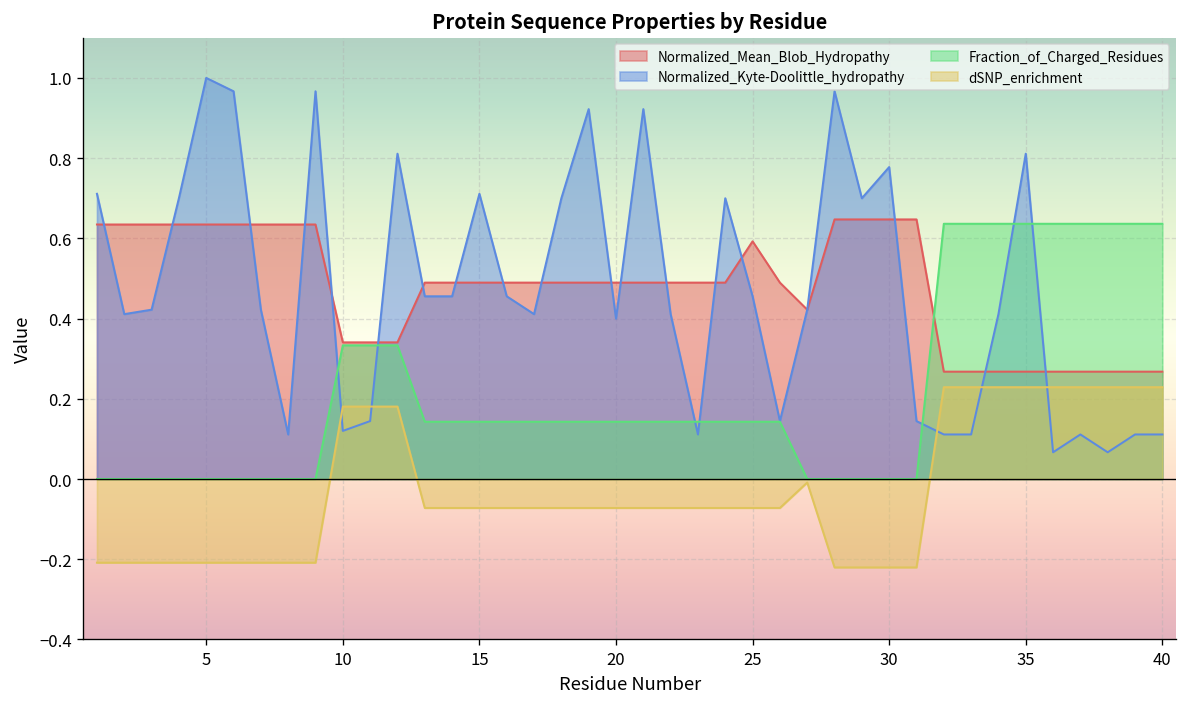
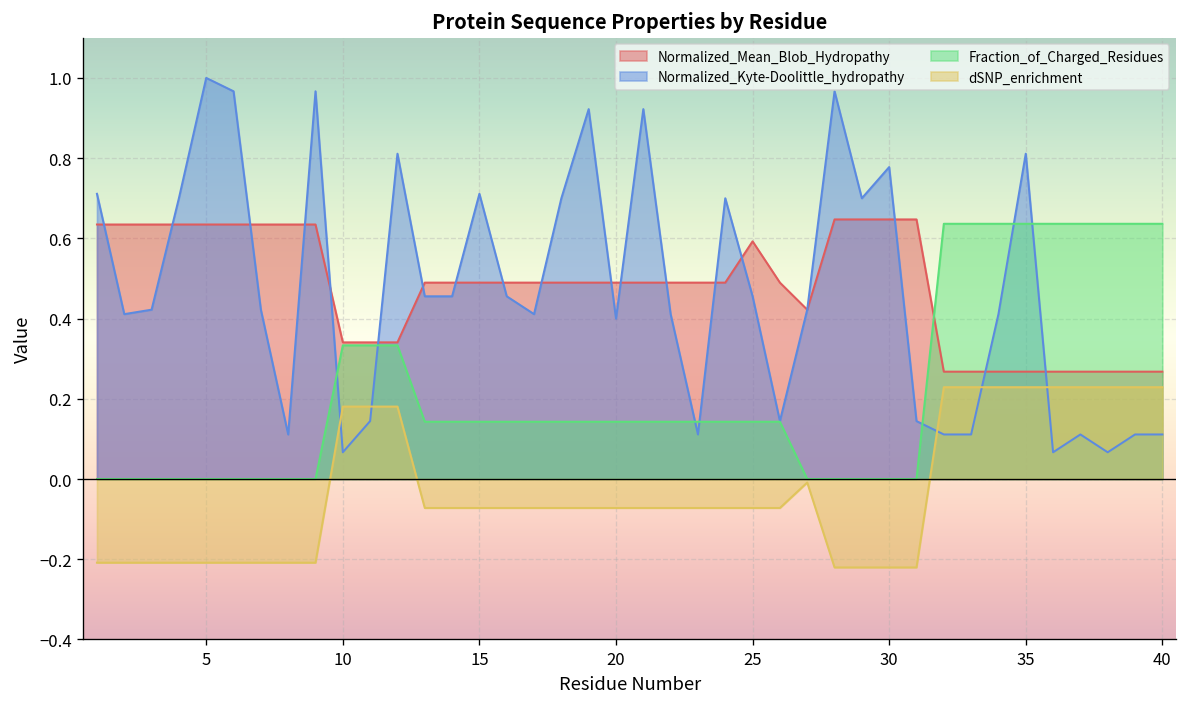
  {
    "Normalized_Mean_Blob_Hydropathy": {
      "5": 0.63,
      "15": 0.49,
      "20": 0.49,
      "25": 0.59,
      "30": 0.65,
      "35": 0.27,
      "40": 0.27
    },
    "Normalized_Kyte-Doolittle_hydropathy": {
      "5": 1.00,
-     "10": 0.12,
+     "10": 0.07,
      "15": 0.71,
      "20": 0.40,
      "25": 0.46,
      "30": 0.78,
      "35": 0.81,
      "40": 0.11
    },
    "Fraction_of_Charged_Residues": {
      "15": 0.14,
      "20": 0.14,
      "25": 0.14,
      "35": 0.64,
      "40": 0.64
    }
  }
